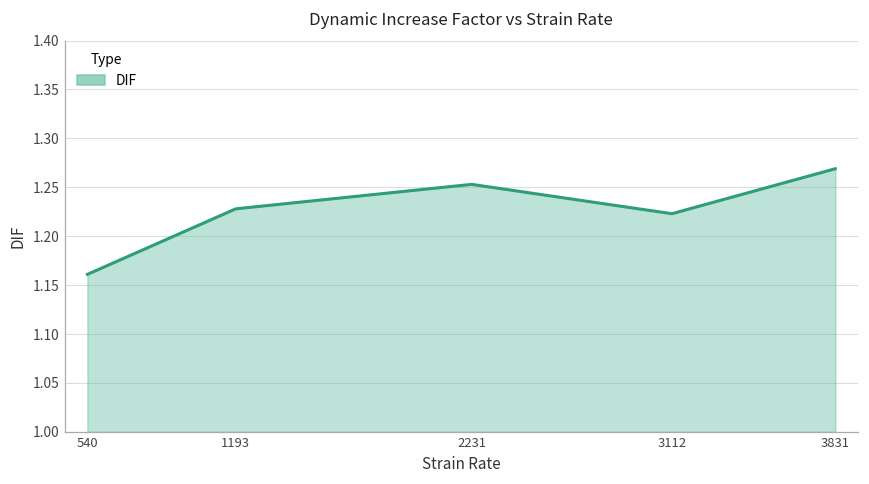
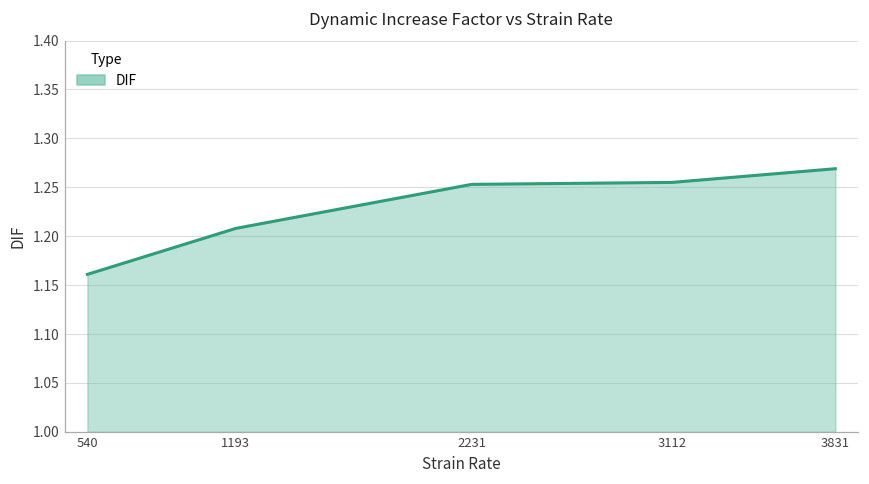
  {
    "540": 1.16,
-   "1193": 1.23,
+   "1193": 1.21,
    "2231": 1.25,
-   "3112": 1.22,
+   "3112": 1.26,
    "3831": 1.27
  }
